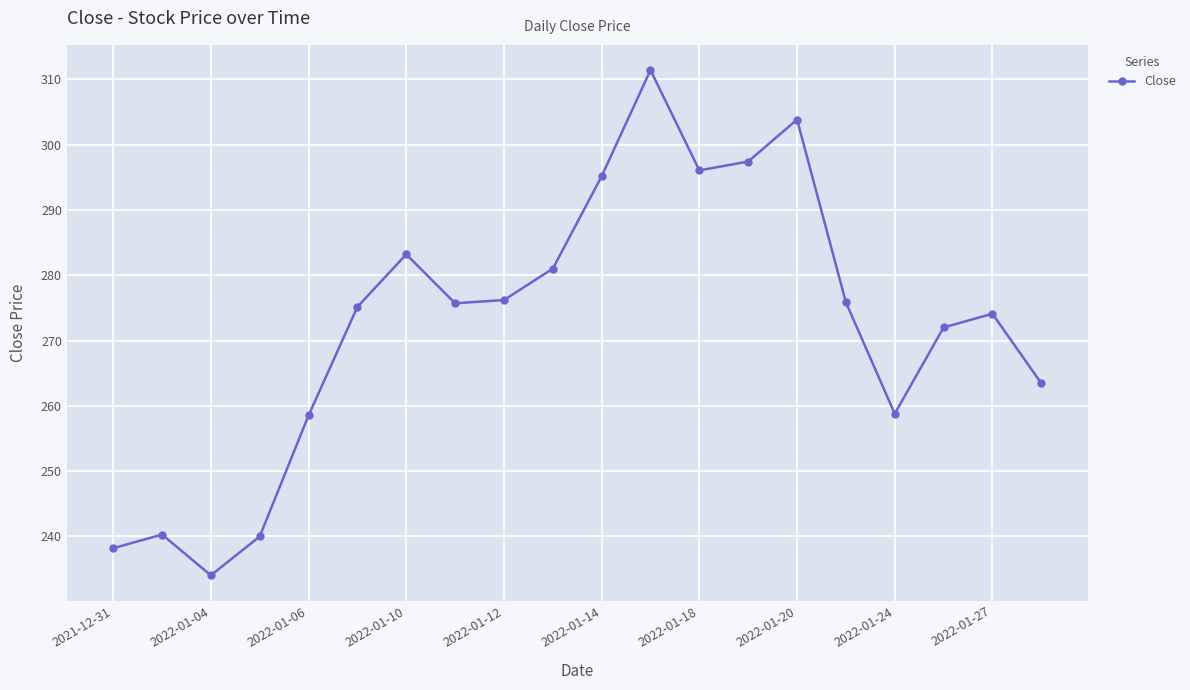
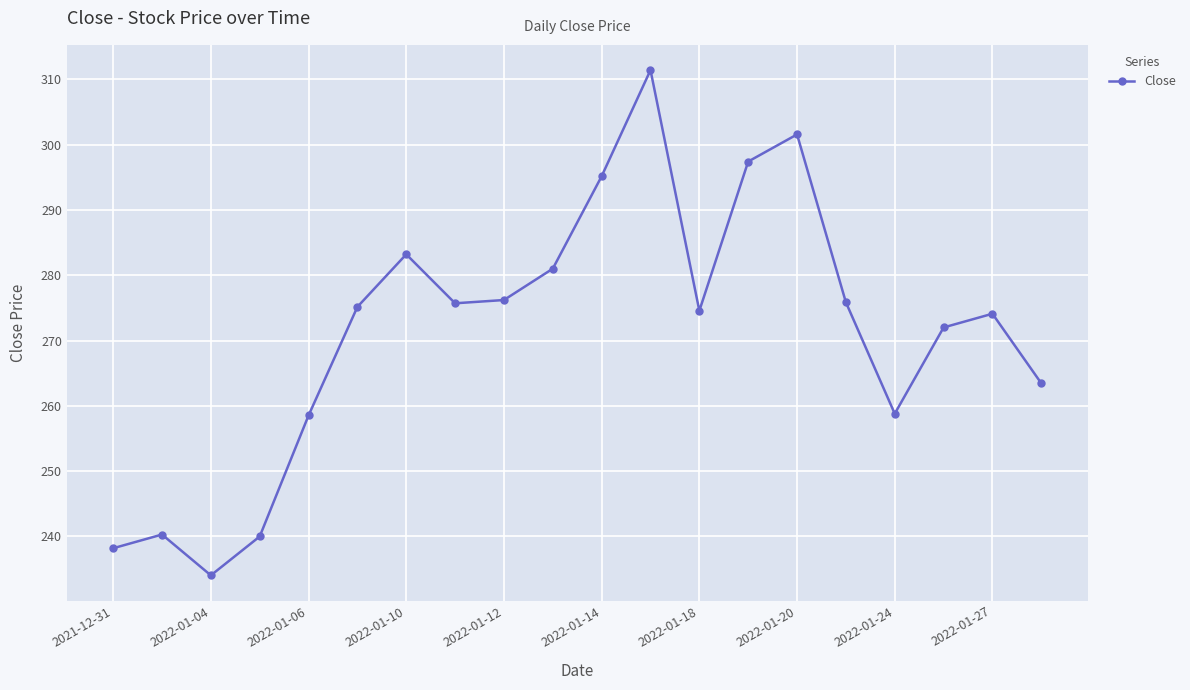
  {
    "2021-12-31": 238,
    "2022-01-04": 234,
    "2022-01-06": 259,
    "2022-01-10": 283,
    "2022-01-12": 276,
    "2022-01-14": 295,
-   "2022-01-18": 296,
-   "2022-01-20": 304,
+   "2022-01-18": 275,
+   "2022-01-20": 302,
    "2022-01-24": 259,
    "2022-01-27": 274
  }
